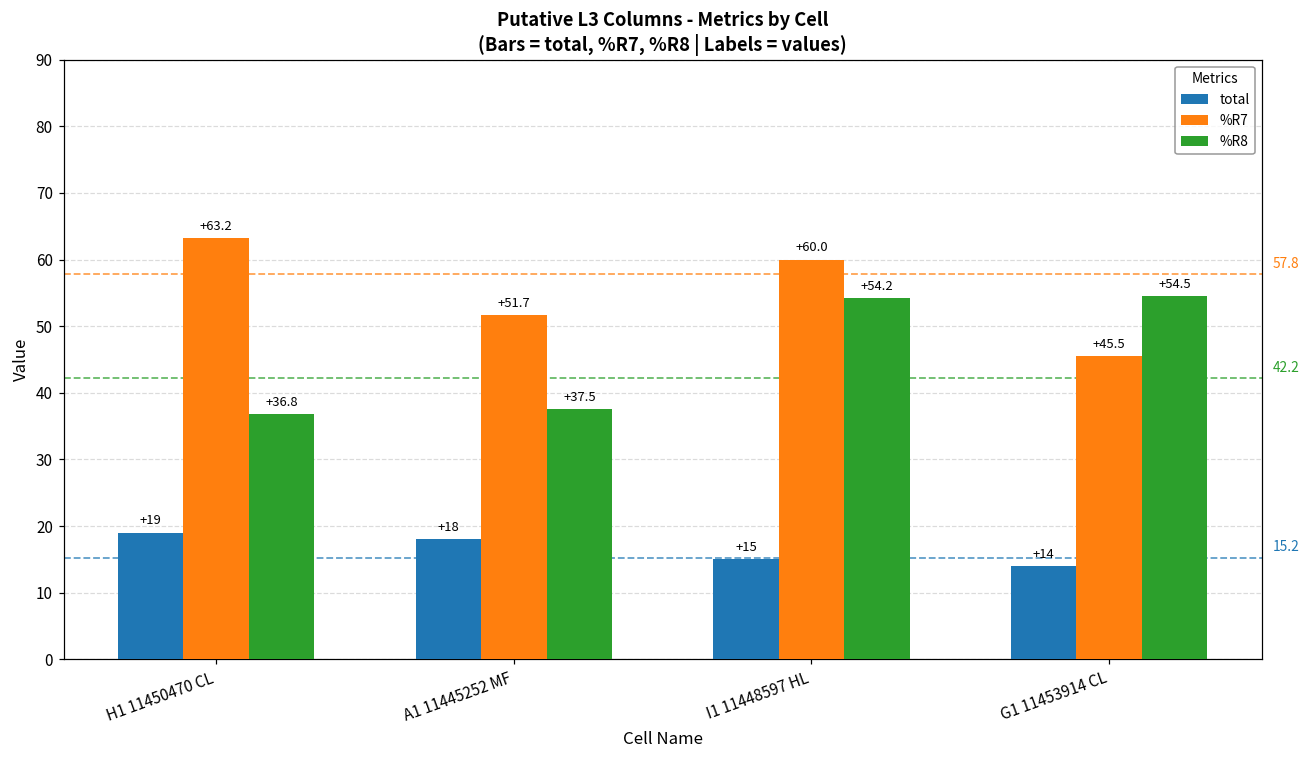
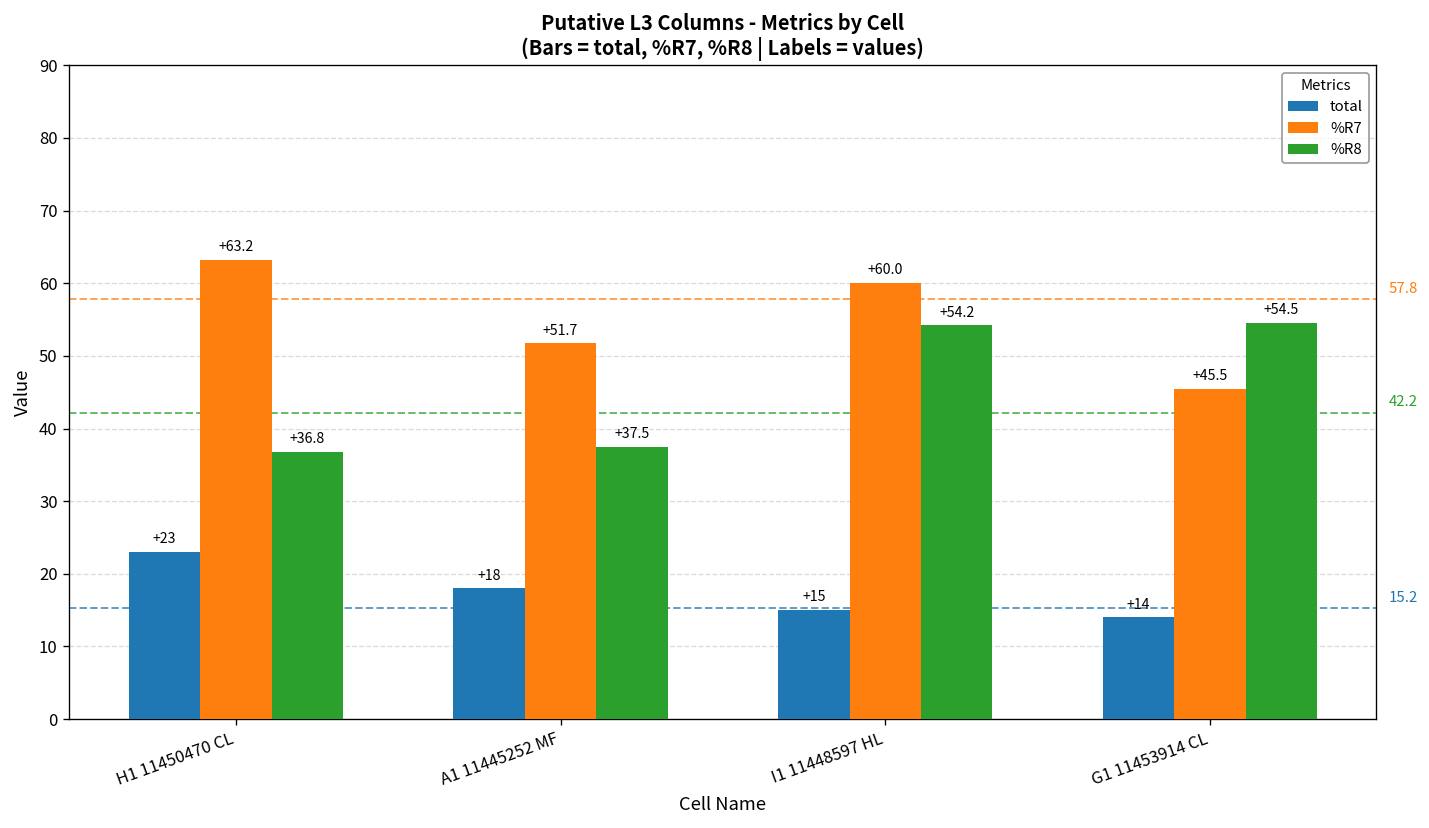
  {
    "total": {
-     "H1 11450470 CL": "+19",
+     "H1 11450470 CL": "+23",
      "A1 11445252 MF": "+18",
      "I1 11448597 HL": "+15",
      "G1 11453914 CL": "+14"
    },
    "%R7": {
      "H1 11450470 CL": "+63.2",
      "A1 11445252 MF": "+51.7",
      "I1 11448597 HL": "+60.0",
      "G1 11453914 CL": "+45.5"
    },
    "%R8": {
      "H1 11450470 CL": "+36.8",
      "A1 11445252 MF": "+37.5",
      "I1 11448597 HL": "+54.2",
      "G1 11453914 CL": "+54.5"
    }
  }
